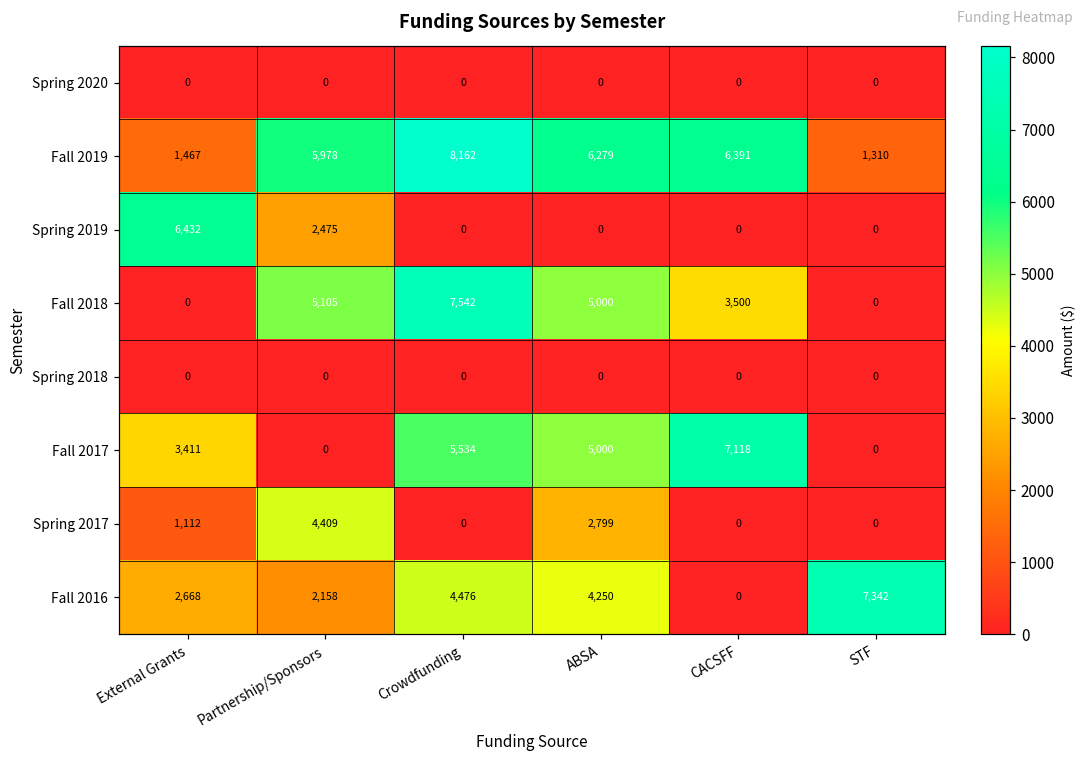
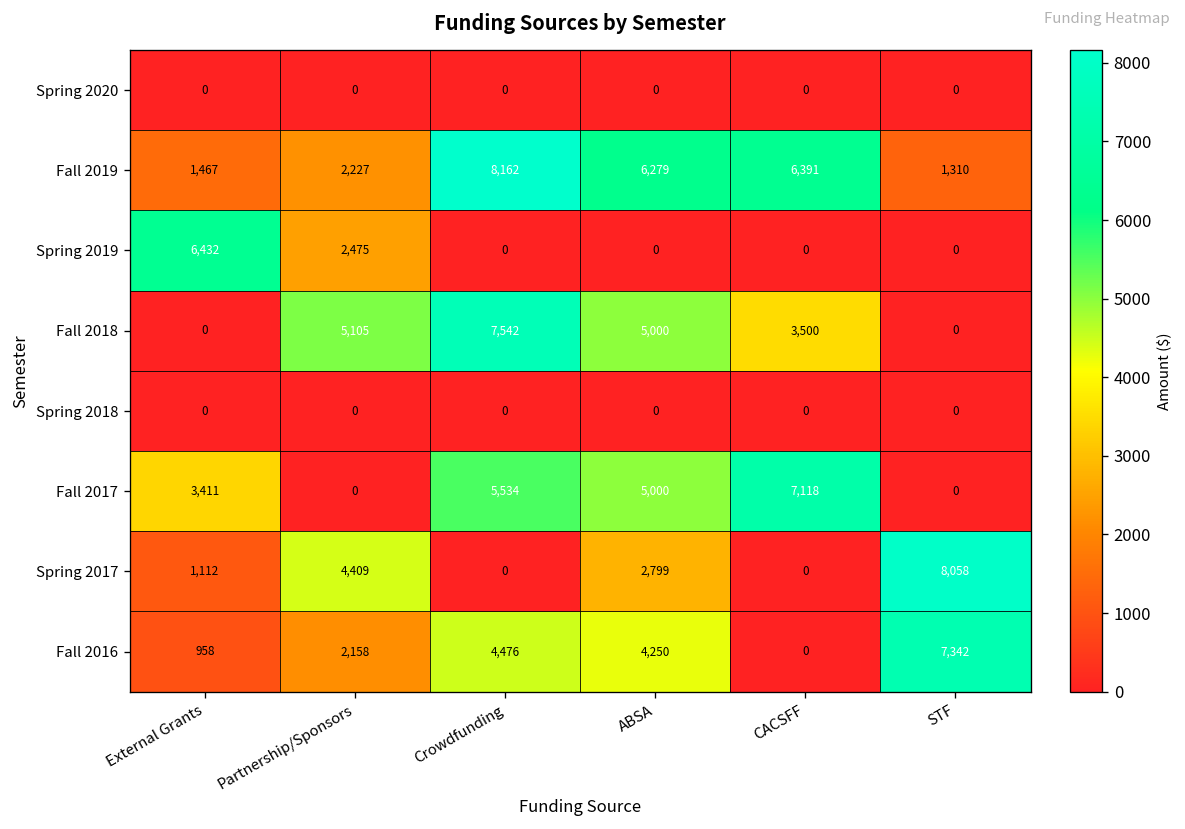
  {
    "Spring 2020": {
      "External Grants": "0",
      "Partnership/Sponsors": "0",
      "Crowdfunding": "0",
      "ABSA": "0",
      "CACSFF": "0",
      "STF": "0"
    },
    "Fall 2019": {
      "External Grants": "1,467",
-     "Partnership/Sponsors": "5,978",
+     "Partnership/Sponsors": "2,227",
      "Crowdfunding": "8,162",
      "ABSA": "6,279",
      "CACSFF": "6,391",
      "STF": "1,310"
    },
    "Spring 2019": {
      "External Grants": "6,432",
      "Partnership/Sponsors": "2,475",
      "Crowdfunding": "0",
      "ABSA": "0",
      "CACSFF": "0",
      "STF": "0"
    },
    "Fall 2018": {
      "External Grants": "0",
      "Partnership/Sponsors": "5,105",
      "Crowdfunding": "7,542",
      "ABSA": "5,000",
      "CACSFF": "3,500",
      "STF": "0"
    },
    "Spring 2018": {
      "External Grants": "0",
      "Partnership/Sponsors": "0",
      "Crowdfunding": "0",
      "ABSA": "0",
      "CACSFF": "0",
      "STF": "0"
    },
    "Fall 2017": {
      "External Grants": "3,411",
      "Partnership/Sponsors": "0",
      "Crowdfunding": "5,534",
      "ABSA": "5,000",
      "CACSFF": "7,118",
      "STF": "0"
    },
    "Spring 2017": {
      "External Grants": "1,112",
      "Partnership/Sponsors": "4,409",
      "Crowdfunding": "0",
      "ABSA": "2,799",
      "CACSFF": "0",
-     "STF": "0"
+     "STF": "8,058"
    },
    "Fall 2016": {
-     "External Grants": "2,668",
+     "External Grants": "958",
      "Partnership/Sponsors": "2,158",
      "Crowdfunding": "4,476",
      "ABSA": "4,250",
      "CACSFF": "0",
      "STF": "7,342"
    }
  }
